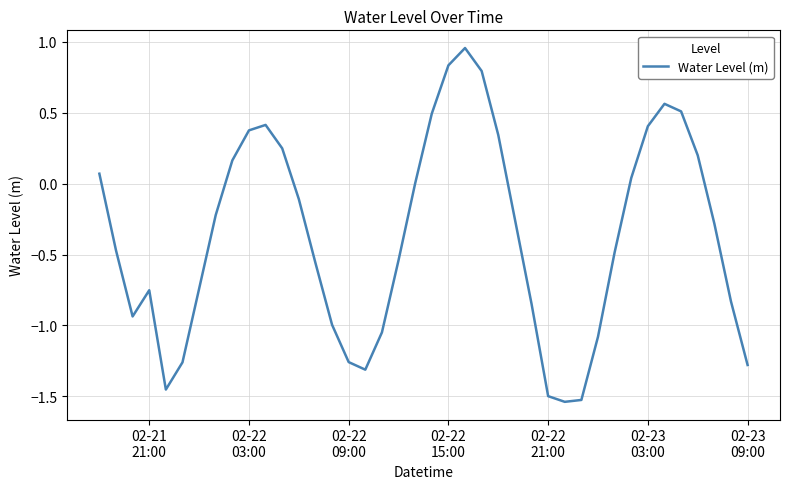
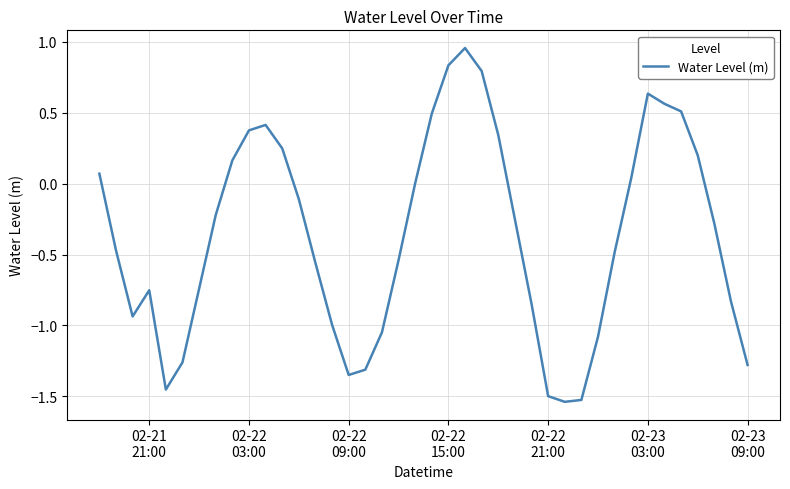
  {
    "02-21 21:00": -0.75,
    "02-22 03:00": 0.38,
-   "02-22 09:00": -1.26,
+   "02-22 09:00": -1.35,
    "02-22 15:00": 0.84,
    "02-22 21:00": -1.50,
-   "02-23 03:00": 0.41,
+   "02-23 03:00": 0.64,
    "02-23 09:00": -1.28
  }
